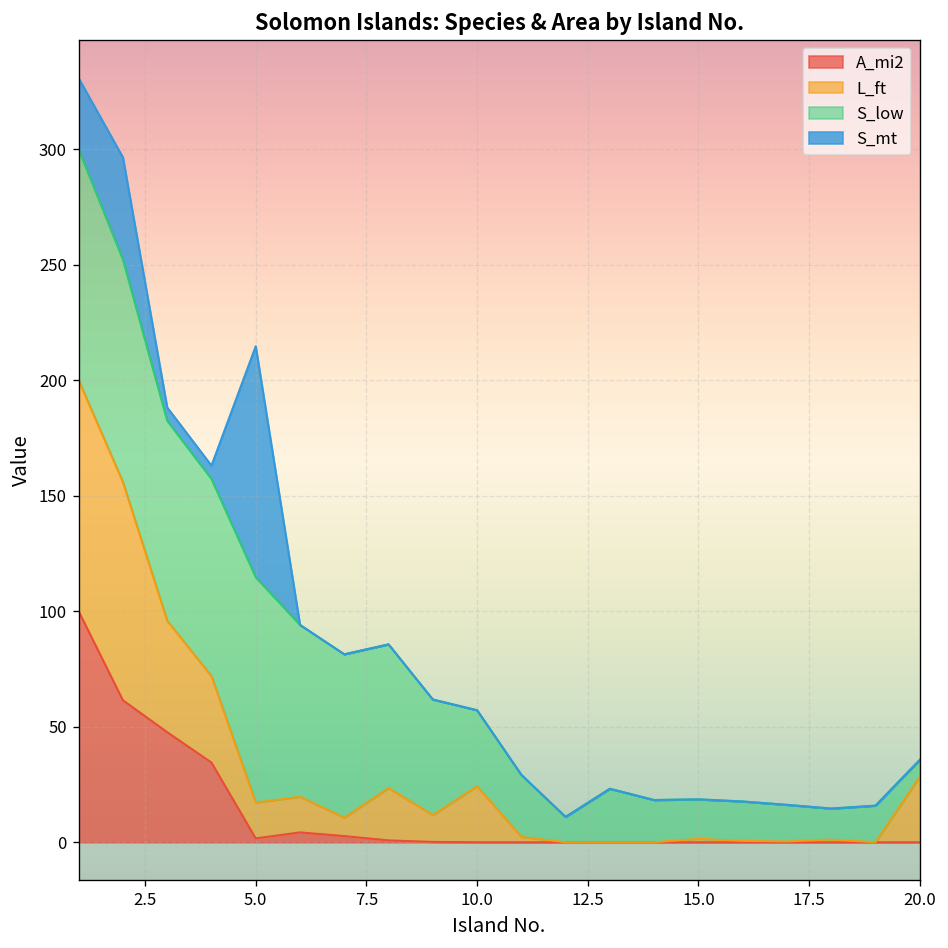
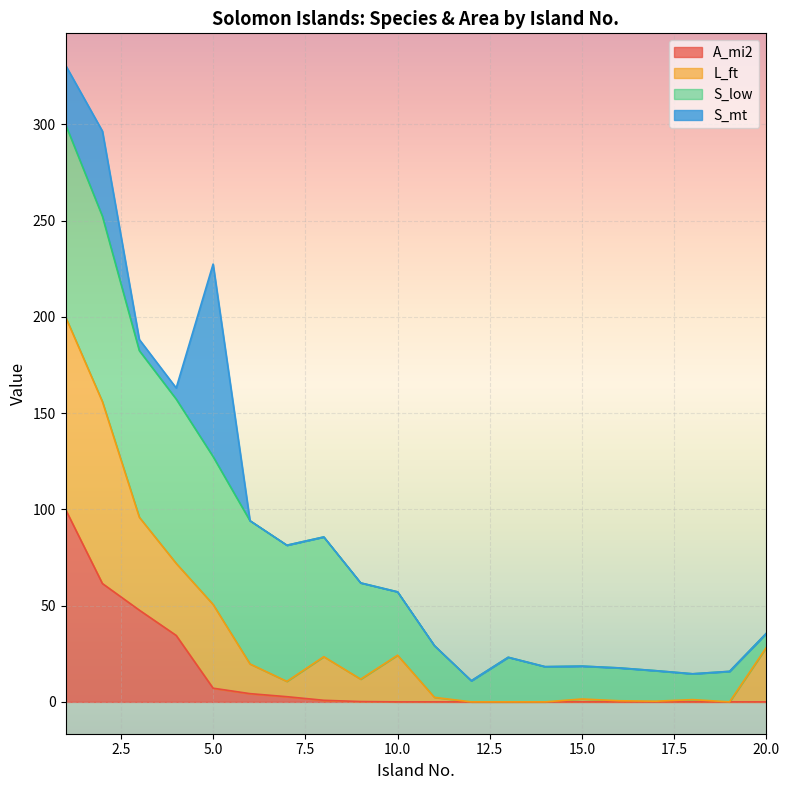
  {
    "A_mi2": {
-     "5.0": 2,
+     "5.0": 7,
      "10.0": 0,
      "15.0": 0,
      "20.0": 0
    },
    "L_ft": {
-     "5.0": 16,
+     "5.0": 43,
      "10.0": 24,
      "15.0": 2,
      "20.0": 28
    },
    "S_low": {
-     "5.0": 98
+     "5.0": 77
    },
    "S_mt": {
      "5.0": 100
    }
  }
